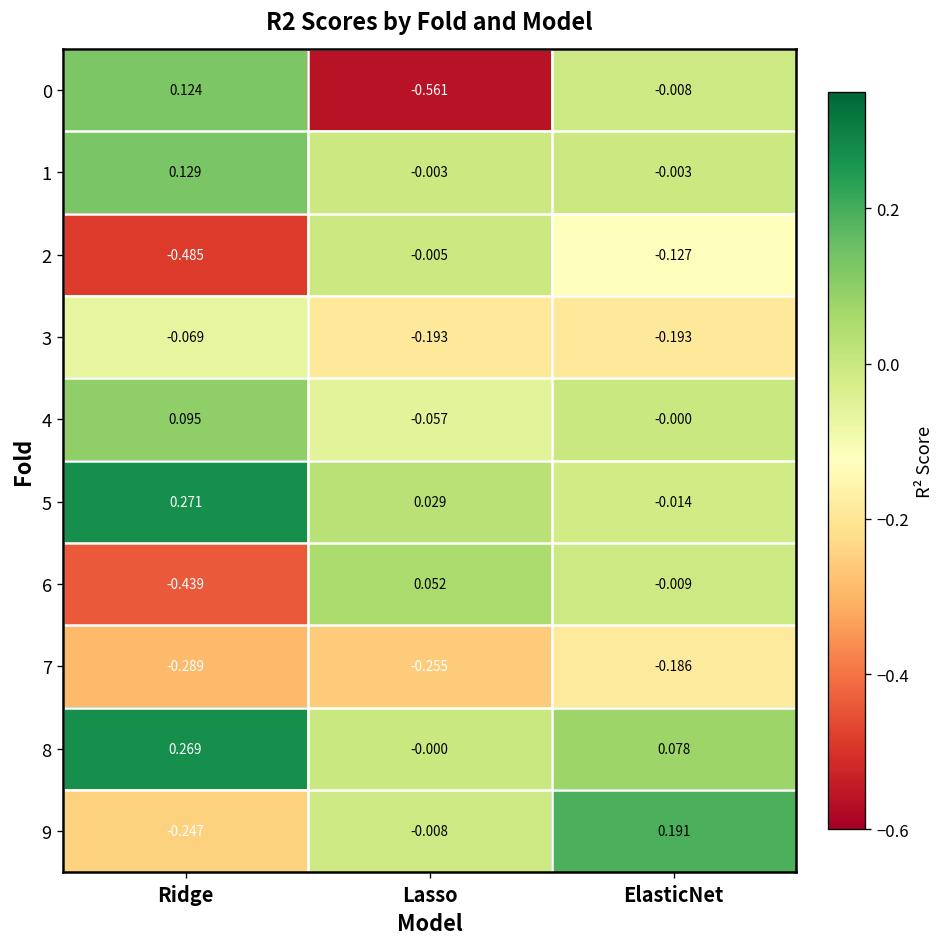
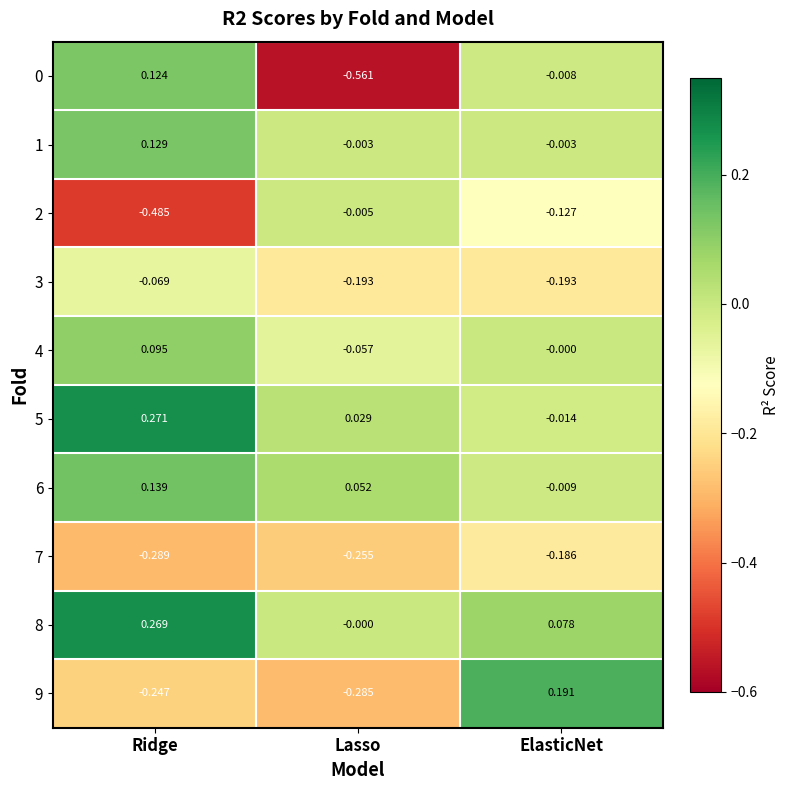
  {
    "0": {
      "Ridge": 0.124,
      "Lasso": -0.561,
      "ElasticNet": -0.008
    },
    "1": {
      "Ridge": 0.129,
      "Lasso": -0.003,
      "ElasticNet": -0.003
    },
    "2": {
      "Ridge": -0.485,
      "Lasso": -0.005,
      "ElasticNet": -0.127
    },
    "3": {
      "Ridge": -0.069,
      "Lasso": -0.193,
      "ElasticNet": -0.193
    },
    "4": {
      "Ridge": 0.095,
      "Lasso": -0.057,
      "ElasticNet": -0.000
    },
    "5": {
      "Ridge": 0.271,
      "Lasso": 0.029,
      "ElasticNet": -0.014
    },
    "6": {
-     "Ridge": -0.439,
+     "Ridge": 0.139,
      "Lasso": 0.052,
      "ElasticNet": -0.009
    },
    "7": {
      "Ridge": -0.289,
      "Lasso": -0.255,
      "ElasticNet": -0.186
    },
    "8": {
      "Ridge": 0.269,
      "Lasso": -0.000,
      "ElasticNet": 0.078
    },
    "9": {
      "Ridge": -0.247,
-     "Lasso": -0.008,
+     "Lasso": -0.285,
      "ElasticNet": 0.191
    }
  }
